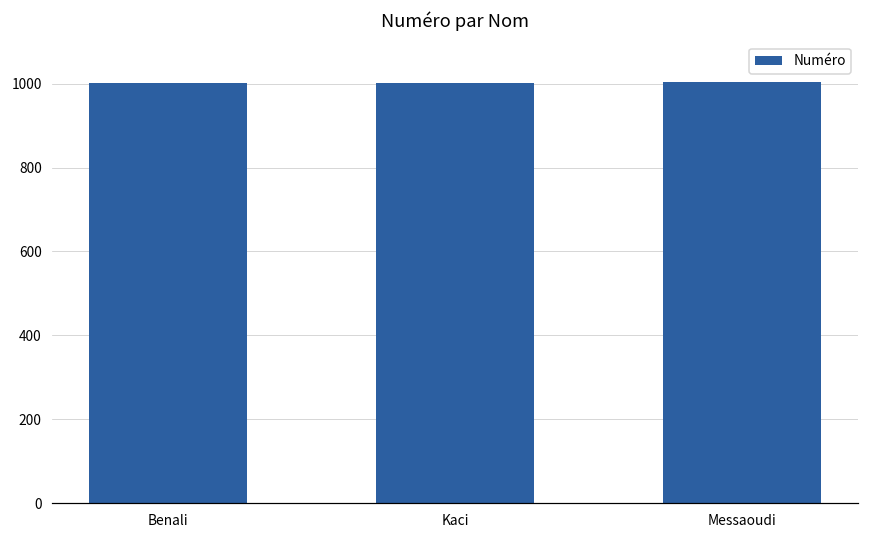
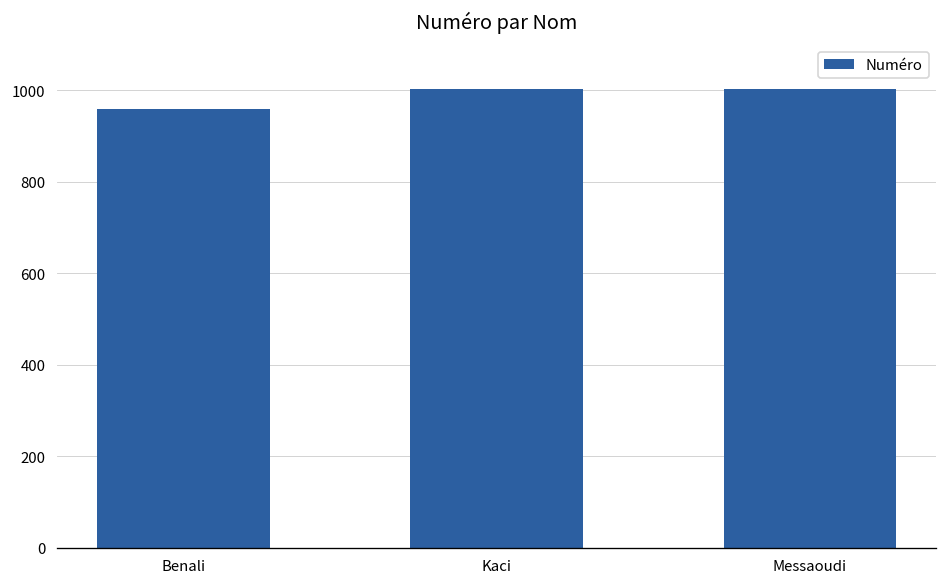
  {
-   "Benali": 1000,
+   "Benali": 960,
    "Kaci": 1000,
    "Messaoudi": 1000
  }
